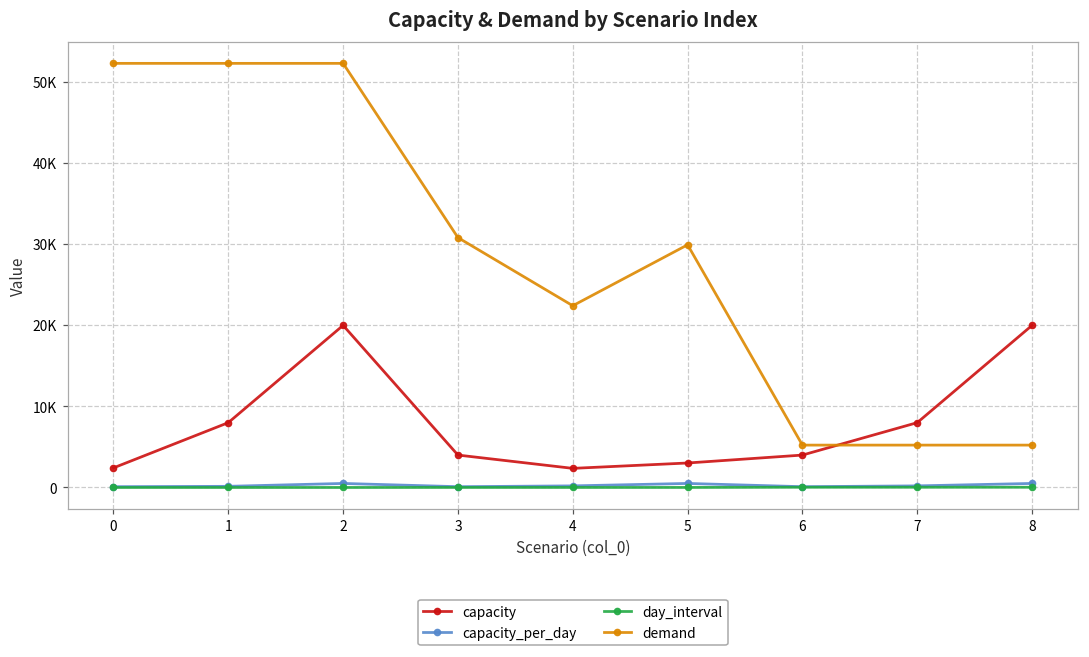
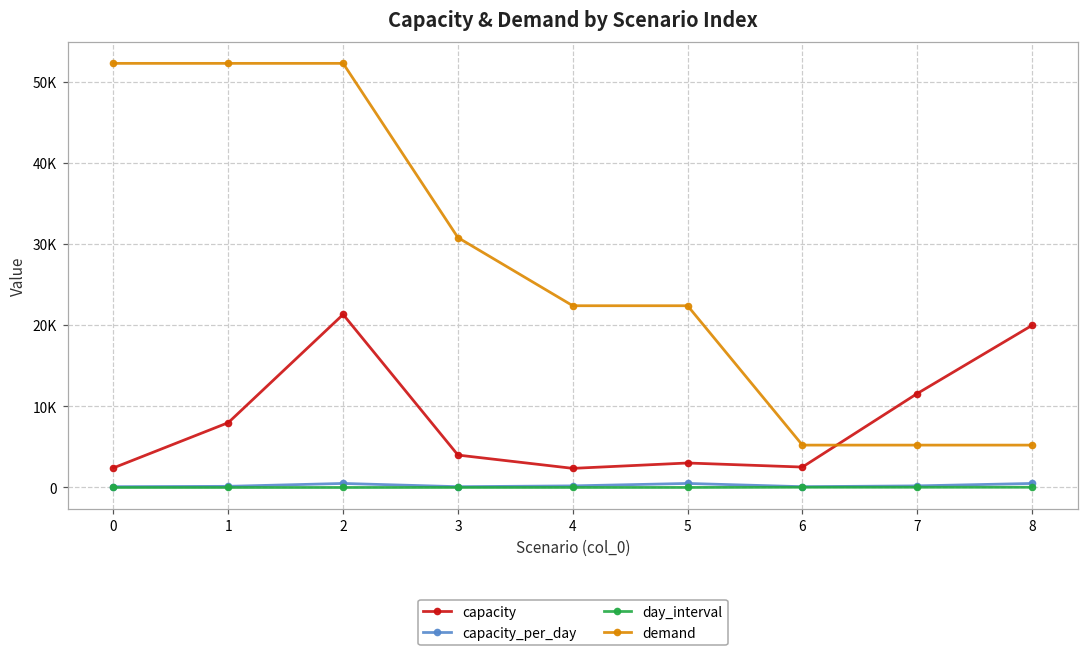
  {
    "capacity": {
      "0": 2000,
      "1": 8000,
-     "2": 20000,
+     "2": 21000,
      "3": 4000,
      "4": 2000,
      "5": 3000,
-     "6": 4000,
-     "7": 8000,
+     "6": 3000,
+     "7": 12000,
      "8": 20000
    },
    "capacity_per_day": {
      "2": 1000,
      "5": 1000,
      "8": 1000
    },
    "day_interval": {
      "2": 0,
      "5": 0,
      "8": 0
    },
    "demand": {
      "0": 52000,
      "1": 52000,
      "2": 52000,
      "3": 31000,
      "4": 22000,
-     "5": 30000,
+     "5": 22000,
      "6": 5000,
      "7": 5000,
      "8": 5000
    }
  }
